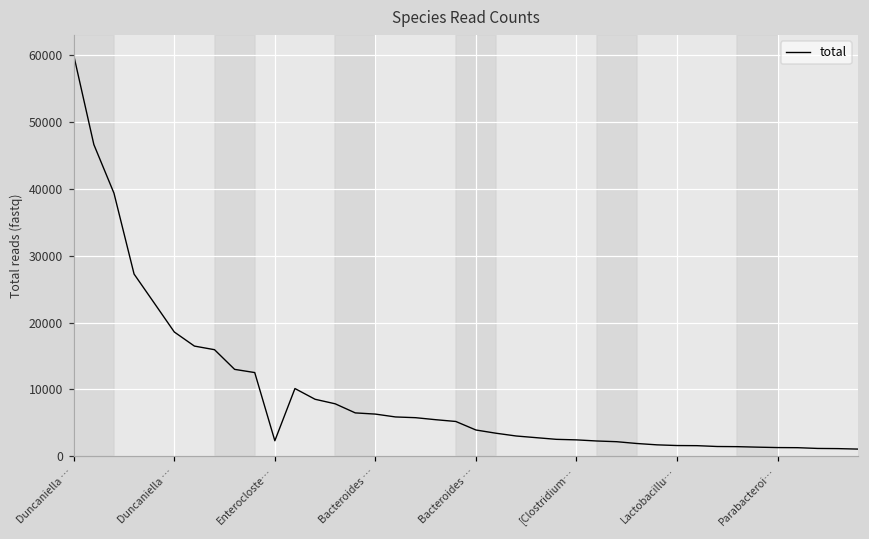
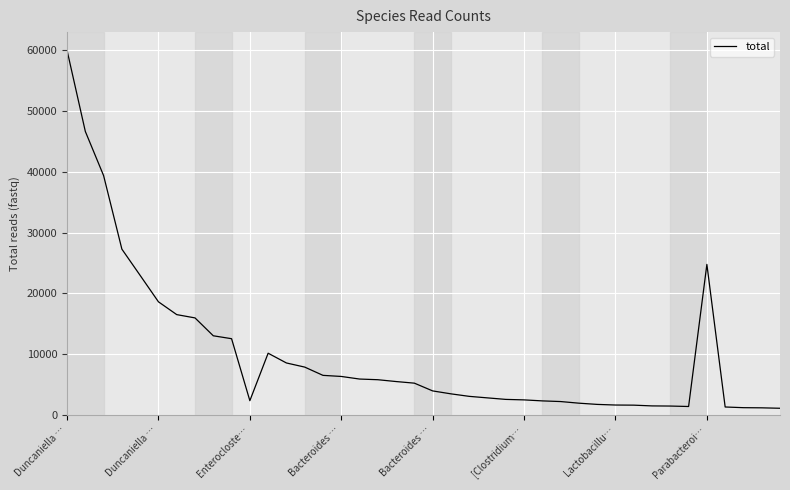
  {
    "Enterocloste…": 2000,
    "[Clostridium…": 2000,
    "Lactobacillu…": 2000,
-   "Parabacteroi…": 1000
+   "Parabacteroi…": 25000
  }
